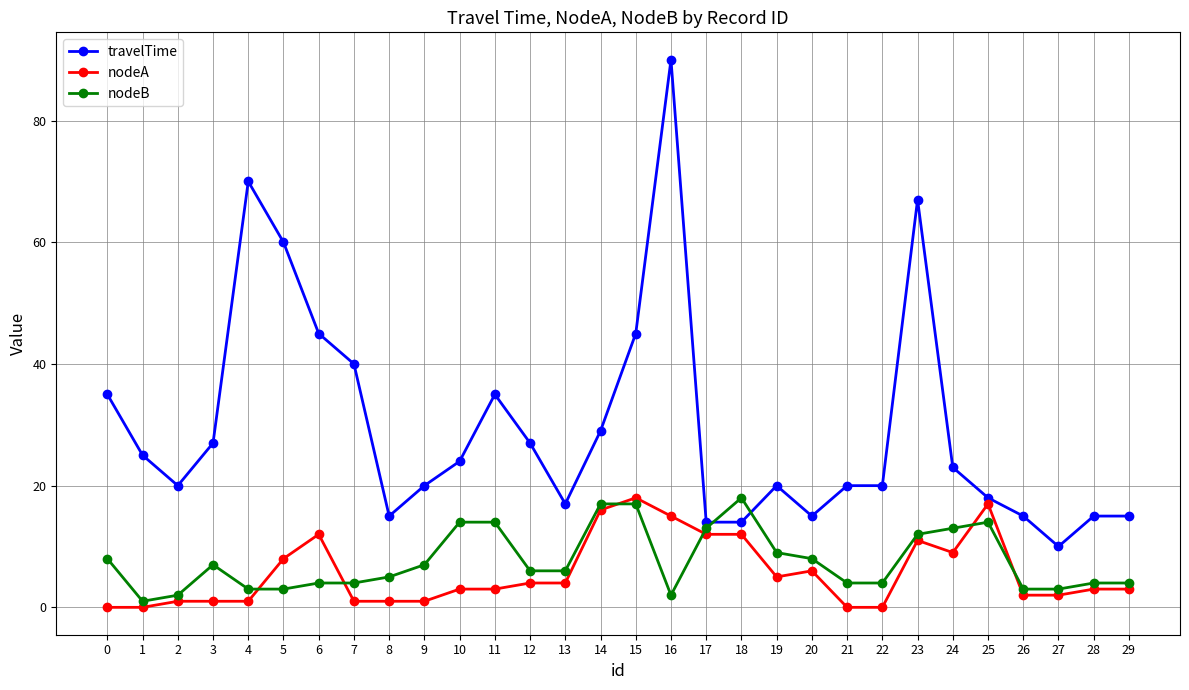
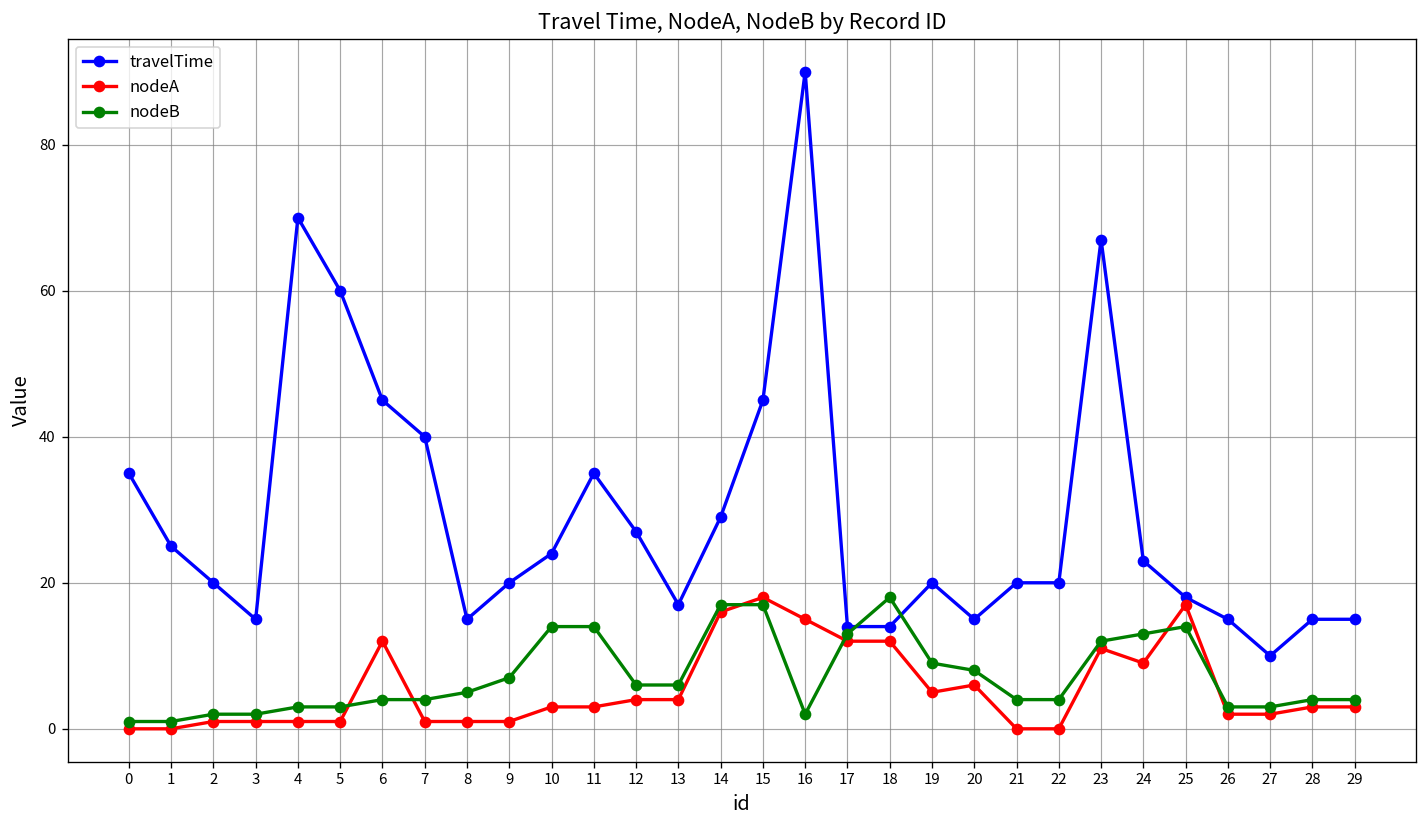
  {
    "travelTime": {
      "0": 35,
      "1": 25,
      "2": 20,
-     "3": 27,
+     "3": 15,
      "4": 70,
      "5": 60,
      "6": 45,
      "7": 40,
      "8": 15,
      "9": 20,
      "10": 24,
      "11": 35,
      "12": 27,
      "13": 17,
      "14": 29,
      "15": 45,
      "16": 90,
      "17": 14,
      "18": 14,
      "19": 20,
      "20": 15,
      "21": 20,
      "22": 20,
      "23": 67,
      "24": 23,
      "25": 18,
      "26": 15,
      "27": 10,
      "28": 15,
      "29": 15
    },
    "nodeA": {
      "0": 0,
      "1": 0,
      "2": 1,
      "3": 1,
      "4": 1,
-     "5": 8,
+     "5": 1,
      "6": 12,
      "7": 1,
      "8": 1,
      "9": 1,
      "10": 3,
      "11": 3,
      "12": 4,
      "13": 4,
      "14": 16,
      "15": 18,
      "16": 15,
      "17": 12,
      "18": 12,
      "19": 5,
      "20": 6,
      "21": 0,
      "22": 0,
      "23": 11,
      "24": 9,
      "25": 17,
      "26": 2,
      "27": 2,
      "28": 3,
      "29": 3
    },
    "nodeB": {
-     "0": 8,
+     "0": 1,
      "1": 1,
      "2": 2,
-     "3": 7,
+     "3": 2,
      "4": 3,
      "5": 3,
      "6": 4,
      "7": 4,
      "8": 5,
      "9": 7,
      "10": 14,
      "11": 14,
      "12": 6,
      "13": 6,
      "14": 17,
      "15": 17,
      "16": 2,
      "17": 13,
      "18": 18,
      "19": 9,
      "20": 8,
      "21": 4,
      "22": 4,
      "23": 12,
      "24": 13,
      "25": 14,
      "26": 3,
      "27": 3,
      "28": 4,
      "29": 4
    }
  }
